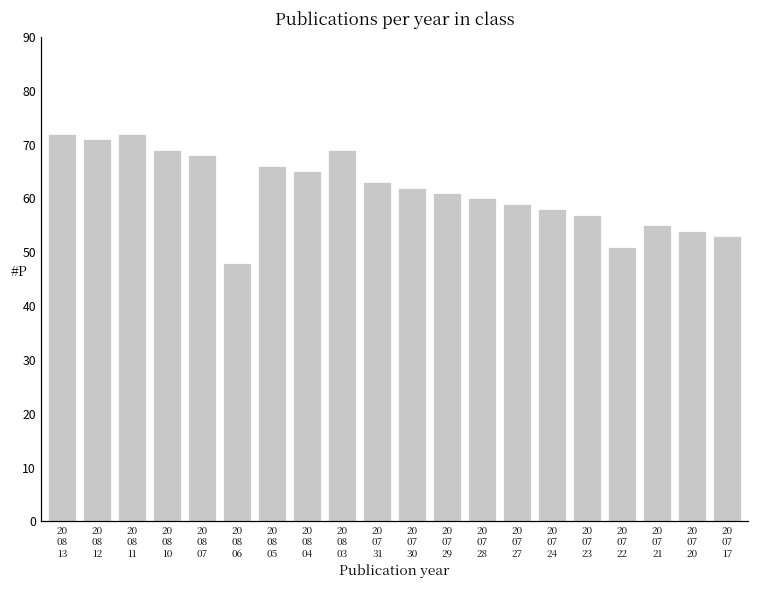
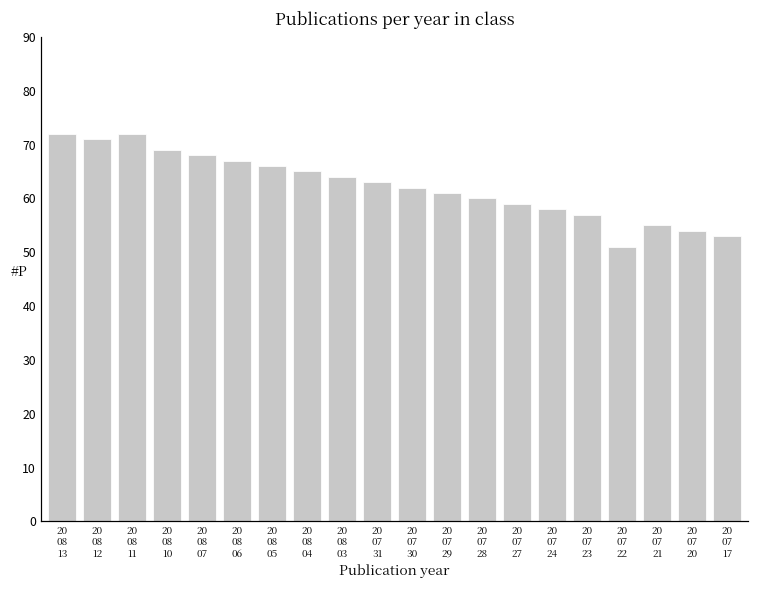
  {
    "20 08 13": 72,
    "20 08 12": 71,
    "20 08 11": 72,
    "20 08 10": 69,
    "20 08 07": 68,
-   "20 08 06": 48,
+   "20 08 06": 67,
    "20 08 05": 66,
    "20 08 04": 65,
-   "20 08 03": 69,
+   "20 08 03": 64,
    "20 07 31": 63,
    "20 07 30": 62,
    "20 07 29": 61,
    "20 07 28": 60,
    "20 07 27": 59,
    "20 07 24": 58,
    "20 07 23": 57,
    "20 07 22": 51,
    "20 07 21": 55,
    "20 07 20": 54,
    "20 07 17": 53
  }
